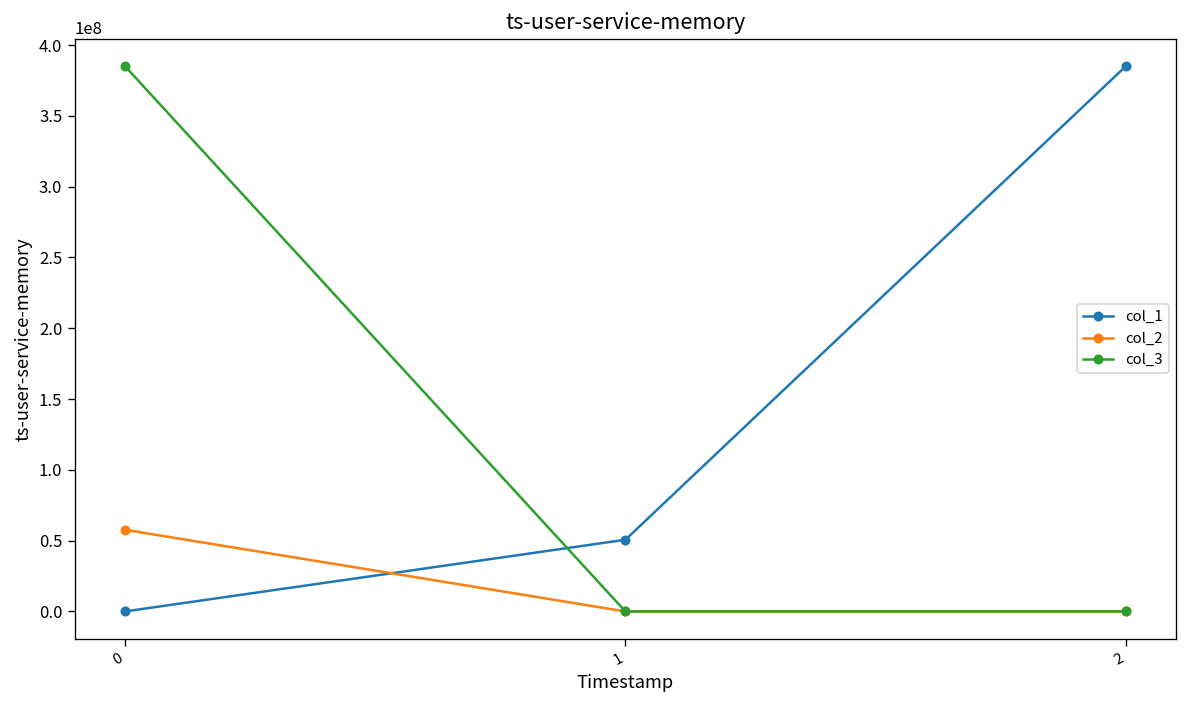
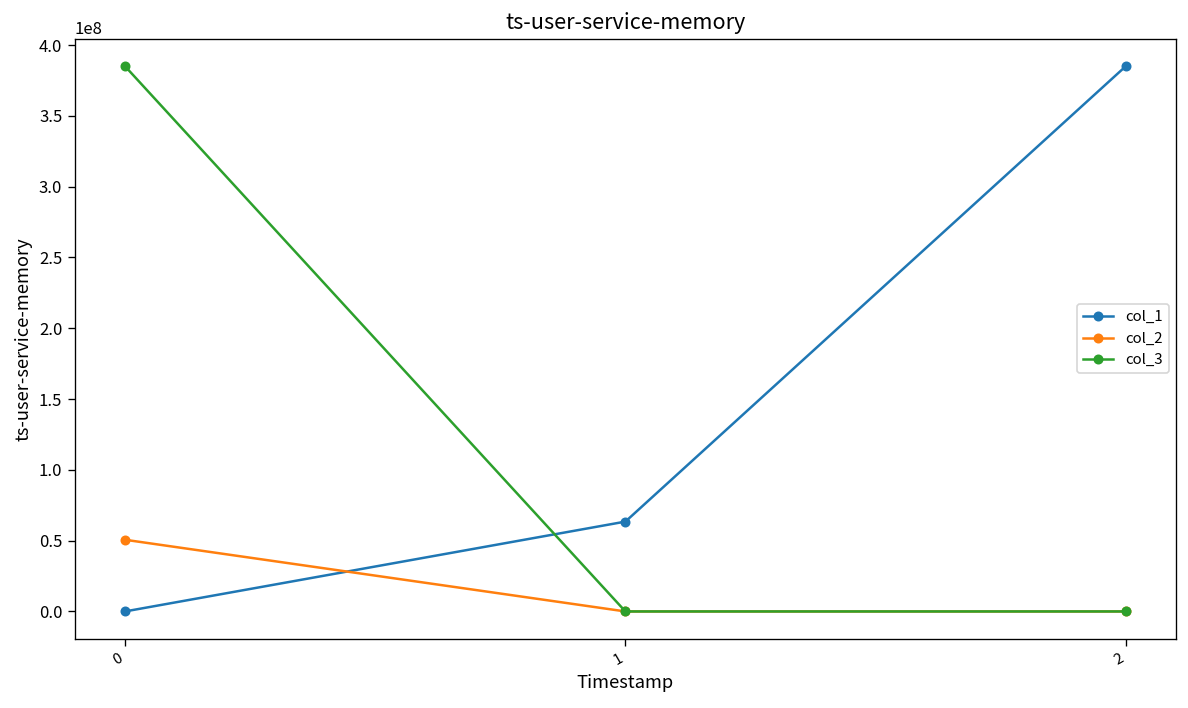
  {
    "col_1": {
      "0": 0,
-     "1": 51000000,
+     "1": 63000000,
      "2": 385000000
    },
    "col_2": {
-     "0": 58000000
+     "0": 51000000
    },
    "col_3": {
      "0": 385000000
    }
  }
